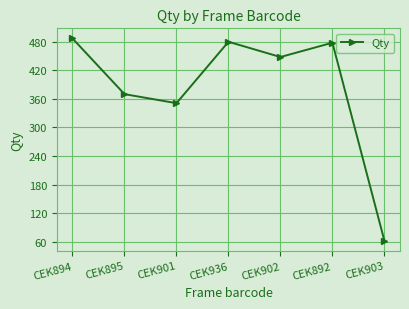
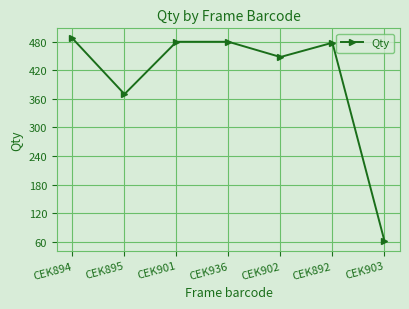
  {
    "CEK894": 490,
    "CEK895": 370,
-   "CEK901": 350,
+   "CEK901": 480,
    "CEK936": 480,
    "CEK902": 450,
    "CEK892": 480,
    "CEK903": 60
  }
